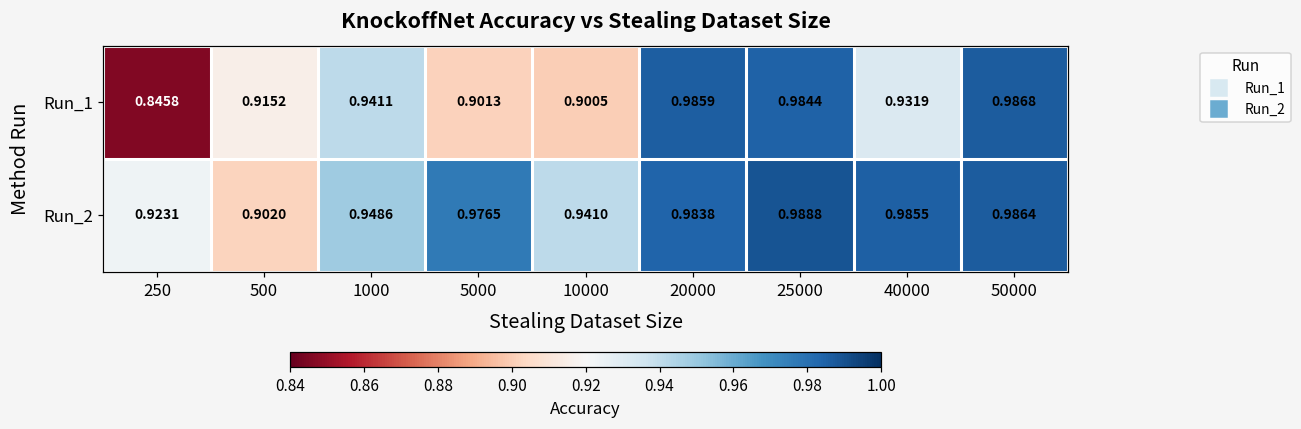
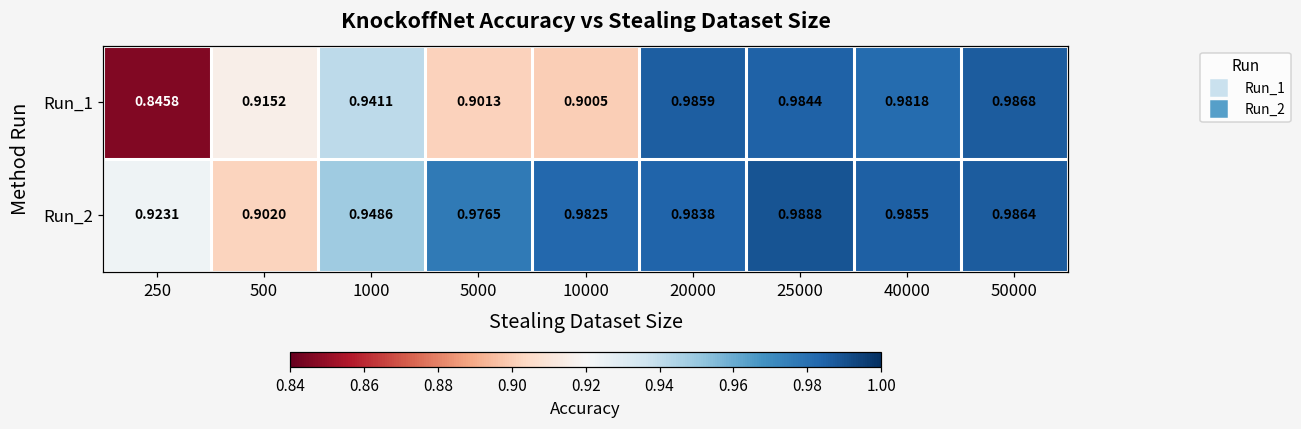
  {
    "Run_1": {
      "250": 0.8458,
      "500": 0.9152,
      "1000": 0.9411,
      "5000": 0.9013,
      "10000": 0.9005,
      "20000": 0.9859,
      "25000": 0.9844,
-     "40000": 0.9319,
+     "40000": 0.9818,
      "50000": 0.9868
    },
    "Run_2": {
      "250": 0.9231,
      "500": 0.9020,
      "1000": 0.9486,
      "5000": 0.9765,
-     "10000": 0.9410,
+     "10000": 0.9825,
      "20000": 0.9838,
      "25000": 0.9888,
      "40000": 0.9855,
      "50000": 0.9864
    }
  }
